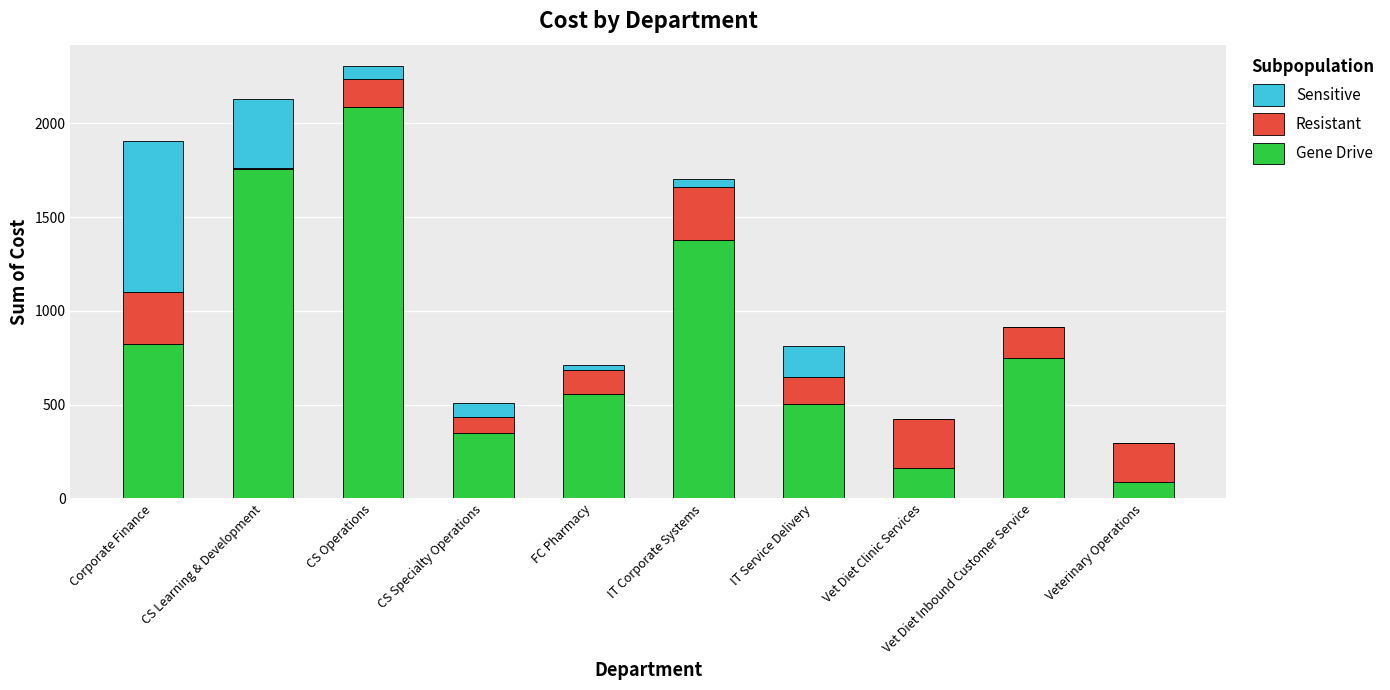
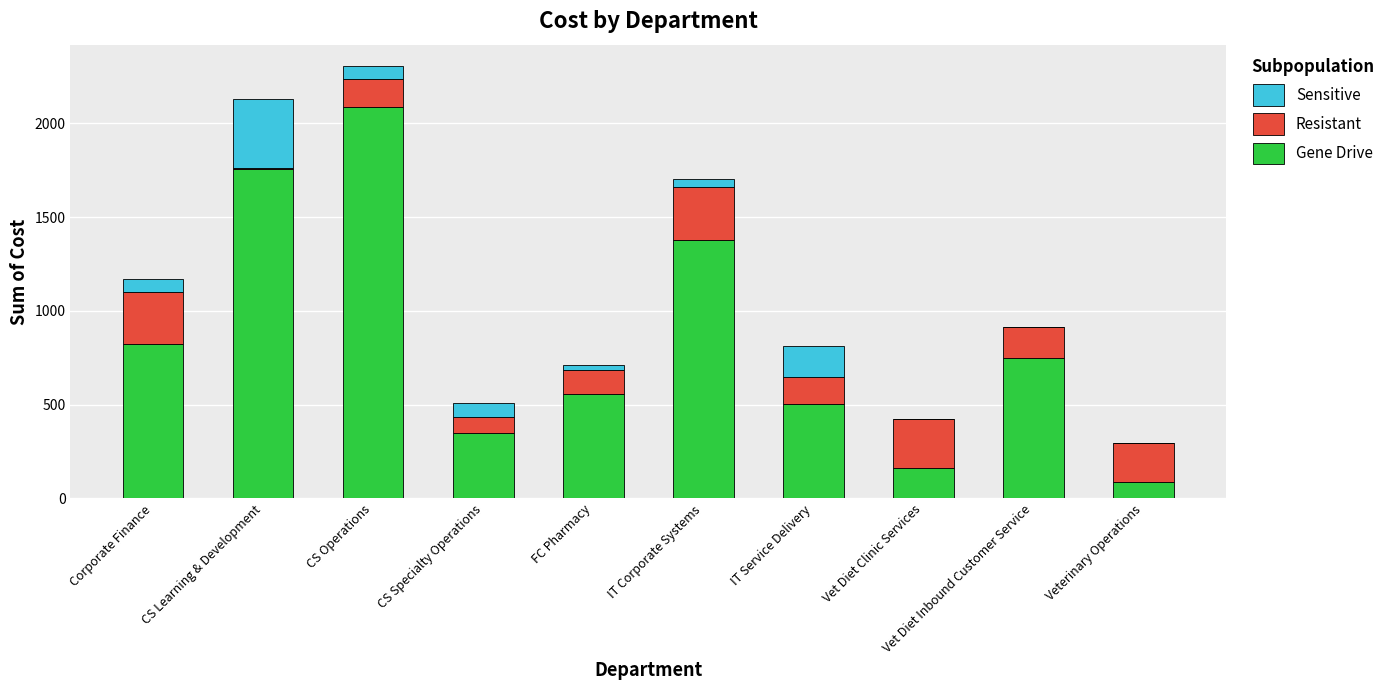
  {
    "Gene Drive": {
      "Corporate Finance": 830,
      "CS Learning & Development": 1760,
      "CS Operations": 2090,
      "CS Specialty Operations": 350,
      "FC Pharmacy": 560,
      "IT Corporate Systems": 1380,
      "IT Service Delivery": 500,
      "Vet Diet Clinic Services": 160,
      "Vet Diet Inbound Customer Service": 750,
      "Veterinary Operations": 90
    },
    "Resistant": {
      "Corporate Finance": 280,
      "CS Operations": 150,
      "CS Specialty Operations": 90,
      "FC Pharmacy": 120,
      "IT Corporate Systems": 280,
      "IT Service Delivery": 150,
      "Vet Diet Clinic Services": 260,
      "Vet Diet Inbound Customer Service": 170,
      "Veterinary Operations": 210
    },
    "Sensitive": {
-     "Corporate Finance": 800,
+     "Corporate Finance": 70,
      "CS Learning & Development": 360,
      "CS Operations": 70,
      "CS Specialty Operations": 70,
      "FC Pharmacy": 30,
      "IT Corporate Systems": 50,
      "IT Service Delivery": 170,
      "Vet Diet Clinic Services": 0,
      "Vet Diet Inbound Customer Service": 0,
      "Veterinary Operations": 0
    }
  }
